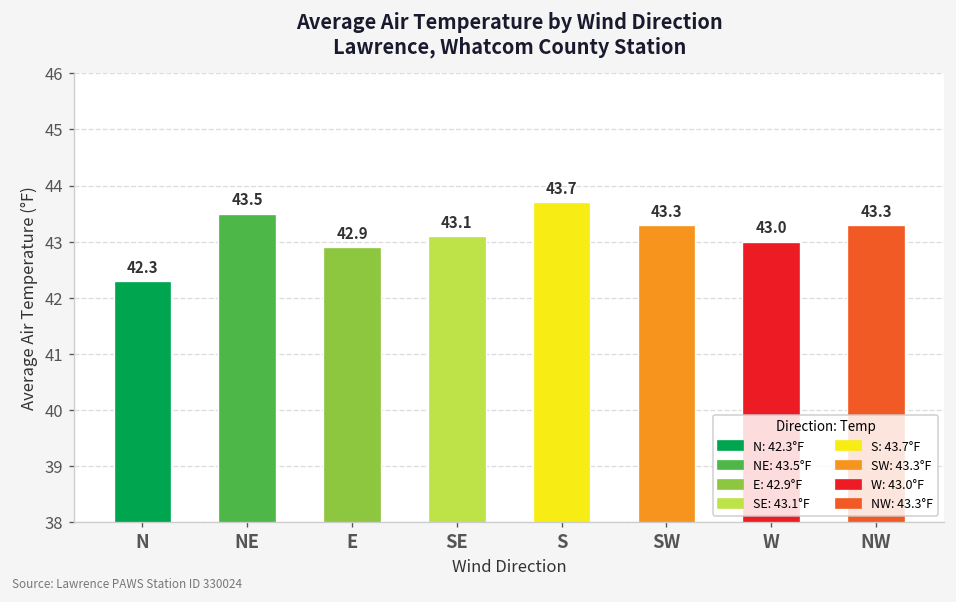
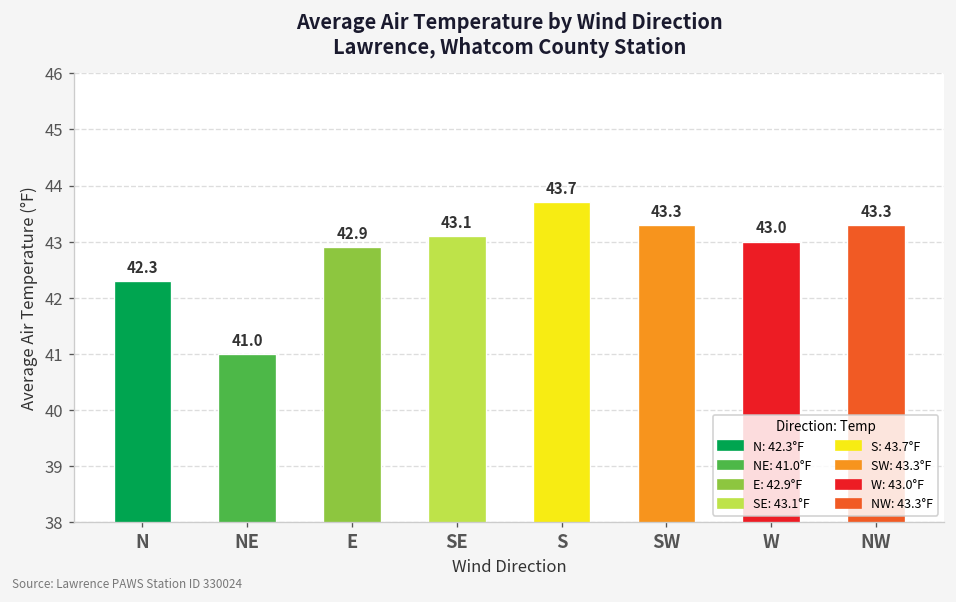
  {
    "N": 42.3,
-   "NE": 43.5,
+   "NE": 41.0,
    "E": 42.9,
    "SE": 43.1,
    "S": 43.7,
    "SW": 43.3,
    "W": 43.0,
    "NW": 43.3
  }
